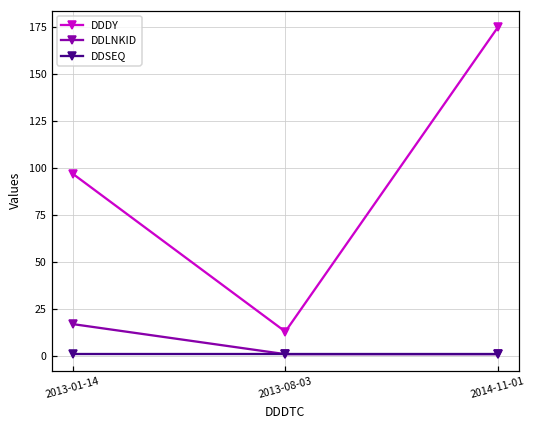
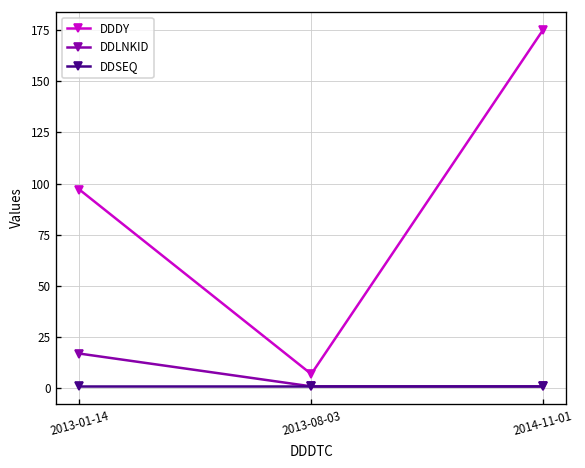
  {
    "DDDY": {
      "2013-01-14": 97,
-     "2013-08-03": 13,
+     "2013-08-03": 7,
      "2014-11-01": 175
    },
    "DDLNKID": {
      "2013-01-14": 17
    },
    "DDSEQ": {
      "2013-01-14": 1
    }
  }
